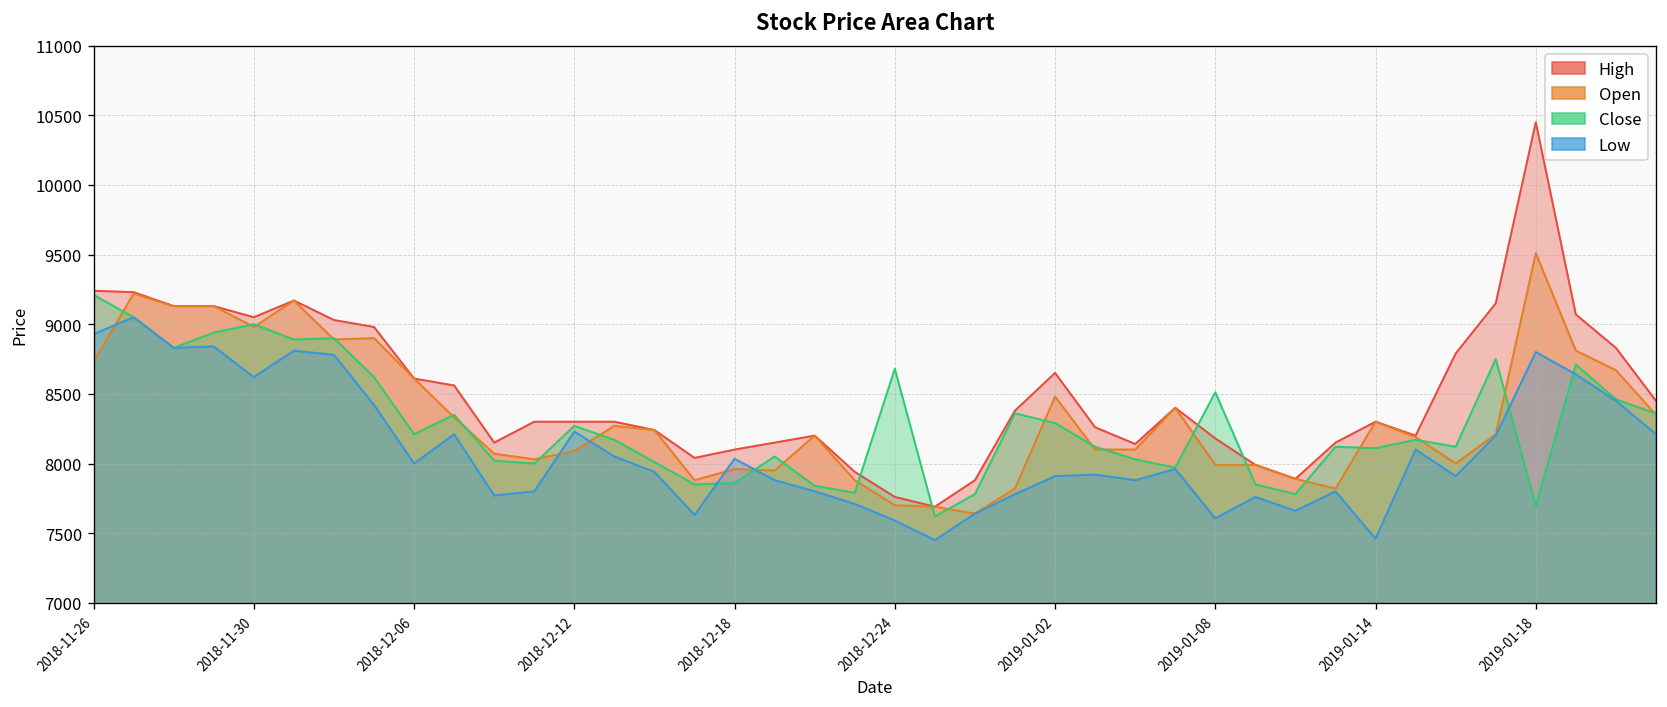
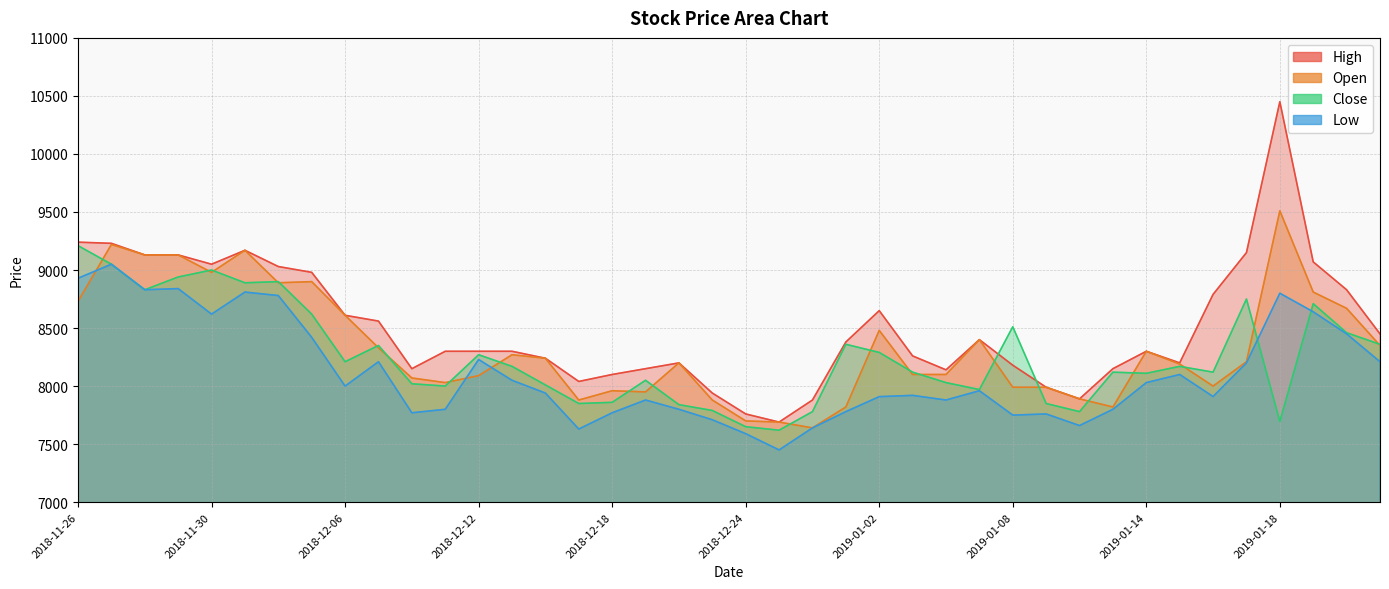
  {
    "Close": {
      "2018-11-26": 9210,
      "2018-12-06": 8210,
      "2018-12-12": 8270,
      "2018-12-18": 7860,
-     "2018-12-24": 8680,
+     "2018-12-24": 7650,
      "2019-01-02": 8290,
      "2019-01-08": 8510,
      "2019-01-14": 8110,
      "2019-01-18": 7700
    },
    "Low": {
      "2018-11-26": 8930,
      "2018-11-30": 8620,
      "2018-12-06": 8000,
      "2018-12-12": 8230,
-     "2018-12-18": 8030,
+     "2018-12-18": 7770,
      "2018-12-24": 7590,
      "2019-01-02": 7910,
-     "2019-01-08": 7610,
-     "2019-01-14": 7460,
+     "2019-01-08": 7750,
+     "2019-01-14": 8030,
      "2019-01-18": 8800
    }
  }
